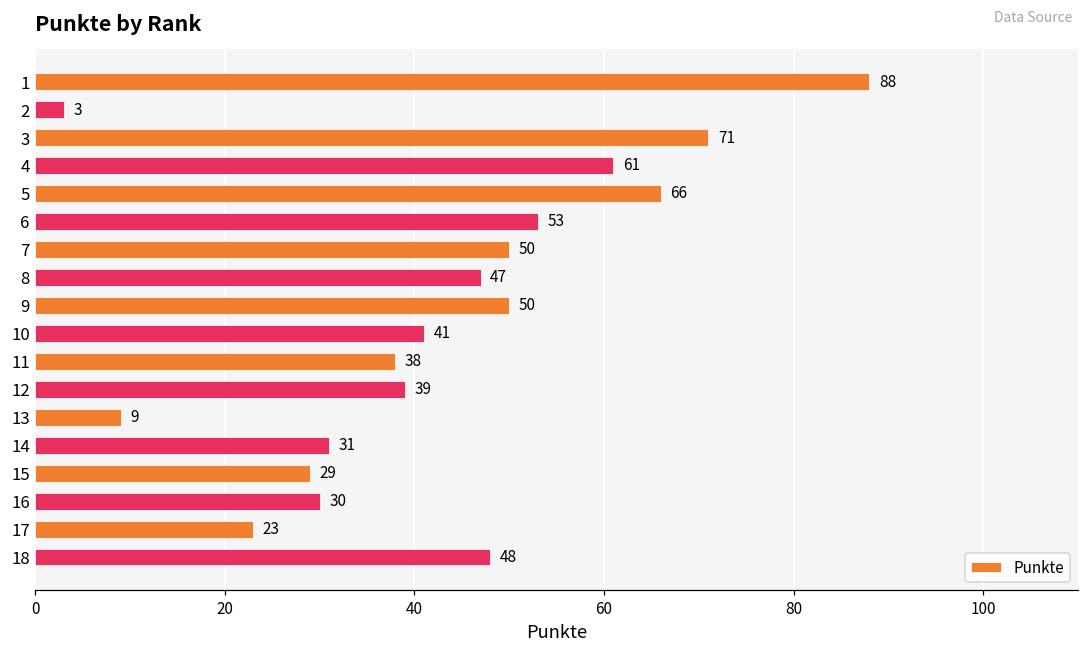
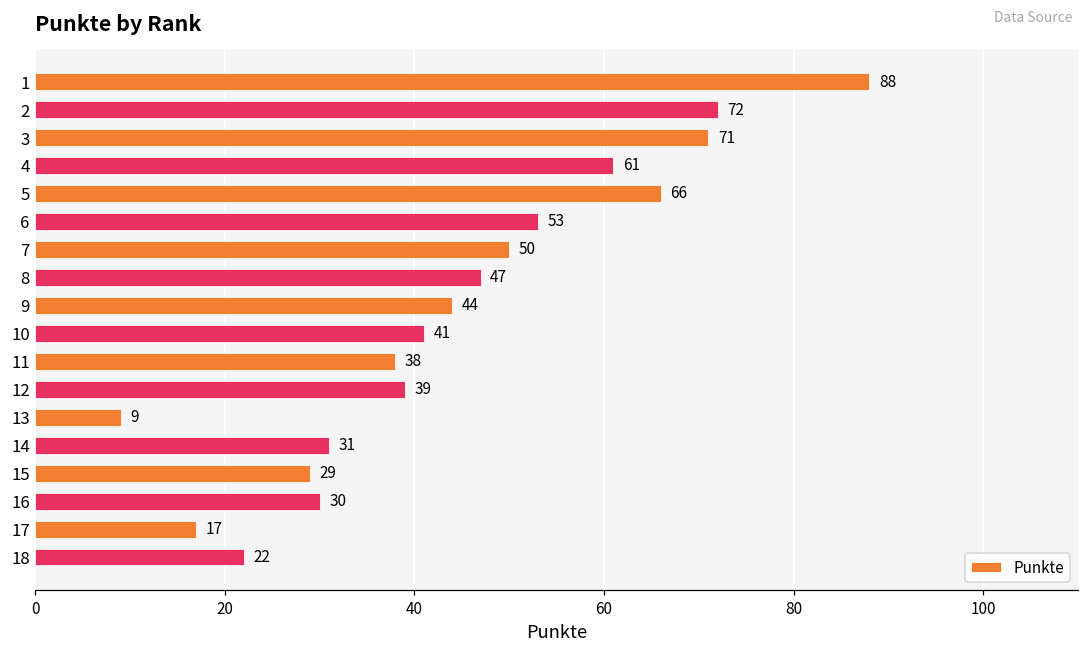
  {
    "1": 88,
-   "2": 3,
+   "2": 72,
    "3": 71,
    "4": 61,
    "5": 66,
    "6": 53,
    "7": 50,
    "8": 47,
-   "9": 50,
+   "9": 44,
    "10": 41,
    "11": 38,
    "12": 39,
    "13": 9,
    "14": 31,
    "15": 29,
    "16": 30,
-   "17": 23,
-   "18": 48
+   "17": 17,
+   "18": 22
  }
